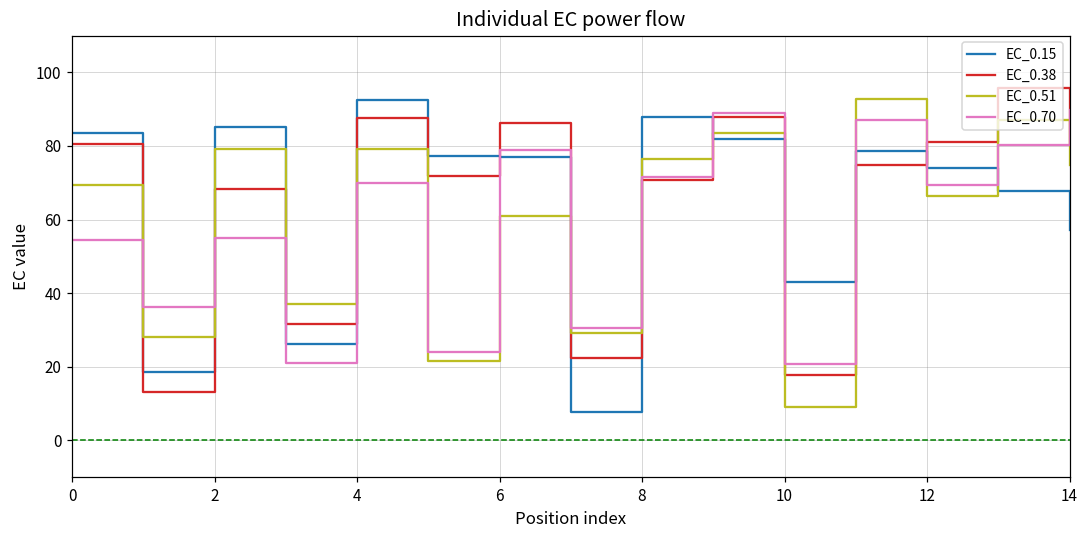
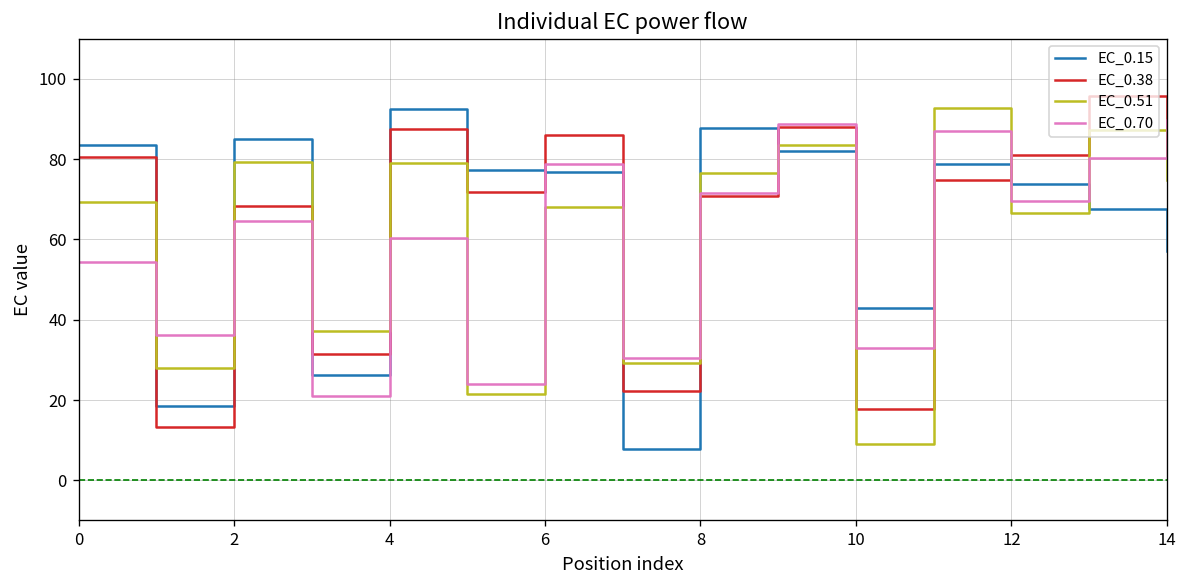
  {
    "EC_0.15": {
      "0": 84,
      "2": 85,
      "4": 92,
      "6": 77,
      "8": 88,
      "10": 43,
      "12": 74,
      "14": 57
    },
    "EC_0.38": {
      "0": 81,
      "2": 68,
      "4": 87,
      "6": 86,
      "8": 71,
      "10": 18,
      "12": 81,
      "14": 81
    },
    "EC_0.51": {
      "0": 69,
      "2": 79,
      "4": 79,
-     "6": 61,
+     "6": 68,
      "8": 77,
      "10": 9,
      "12": 66,
      "14": 75
    },
    "EC_0.70": {
      "0": 54,
-     "2": 55,
-     "4": 70,
+     "2": 65,
+     "4": 60,
      "6": 79,
      "8": 72,
-     "10": 21,
+     "10": 33,
      "12": 70,
      "14": 90
    }
  }
